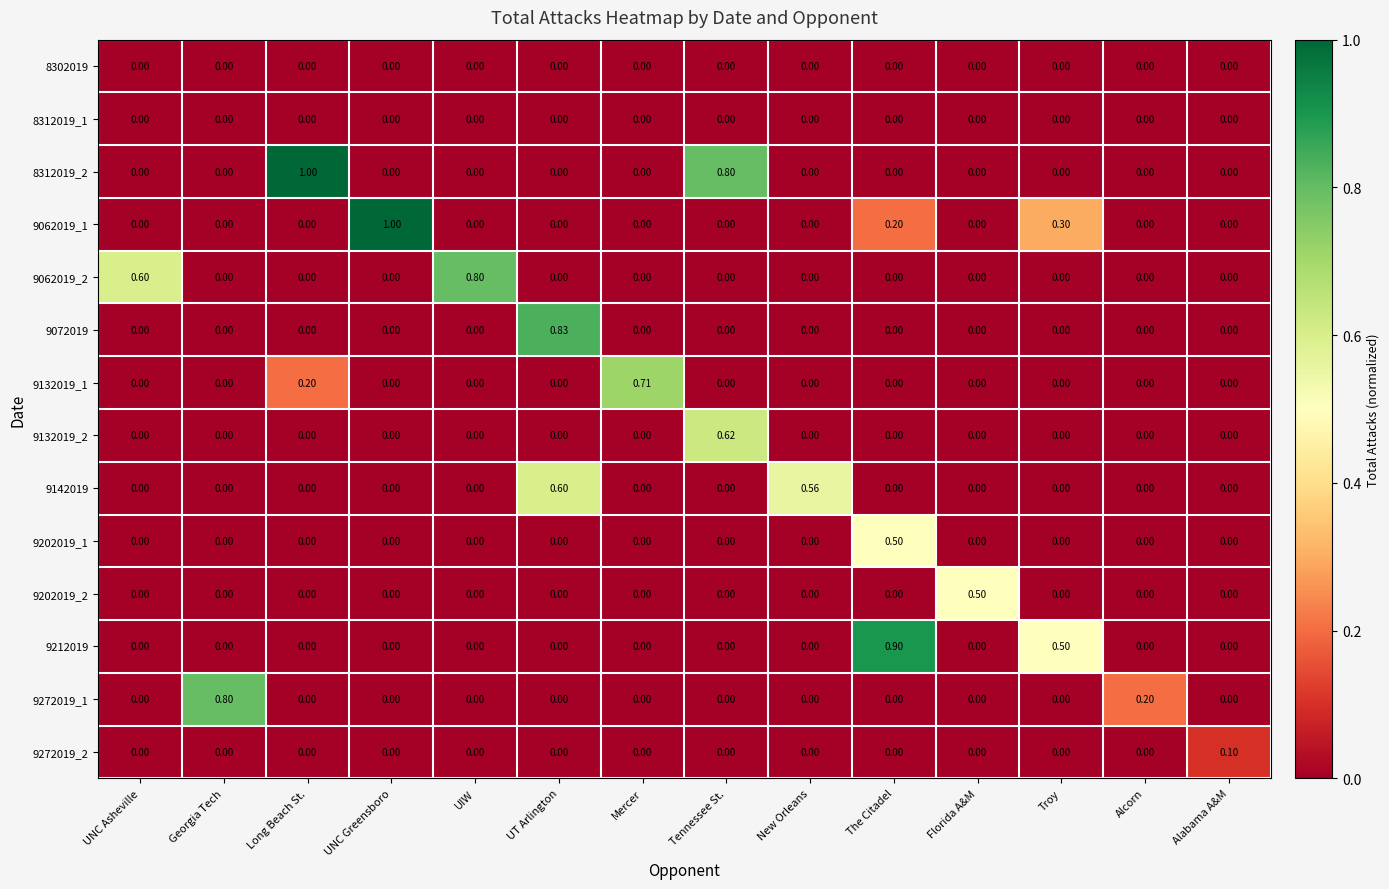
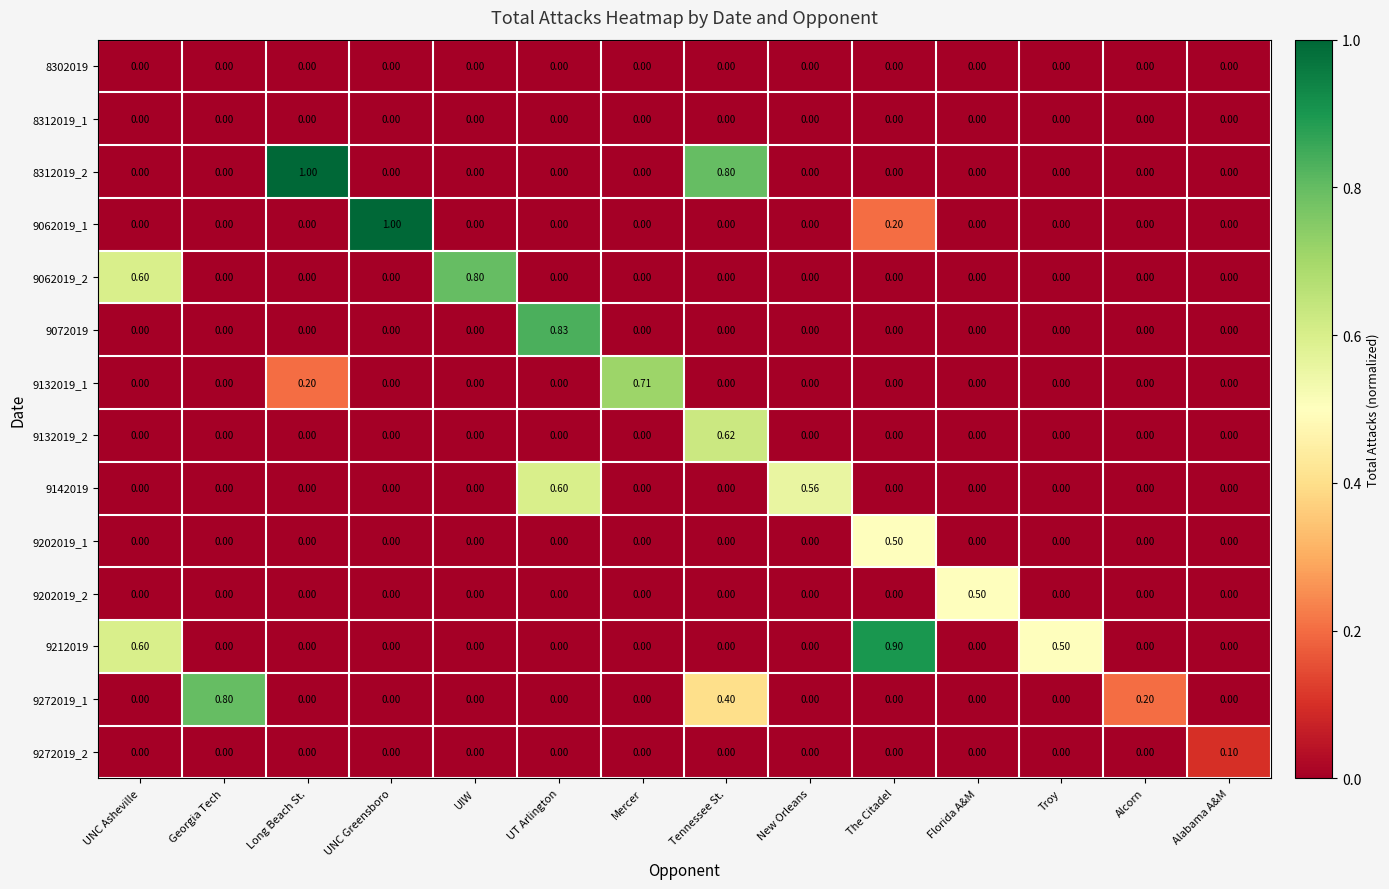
  {
    "8302019": {
      "UNC Asheville": 0.00,
      "Georgia Tech": 0.00,
      "Long Beach St.": 0.00,
      "UNC Greensboro": 0.00,
      "UIW": 0.00,
      "UT Arlington": 0.00,
      "Mercer": 0.00,
      "Tennessee St.": 0.00,
      "New Orleans": 0.00,
      "The Citadel": 0.00,
      "Florida A&M": 0.00,
      "Troy": 0.00,
      "Alcorn": 0.00,
      "Alabama A&M": 0.00
    },
    "8312019_1": {
      "UNC Asheville": 0.00,
      "Georgia Tech": 0.00,
      "Long Beach St.": 0.00,
      "UNC Greensboro": 0.00,
      "UIW": 0.00,
      "UT Arlington": 0.00,
      "Mercer": 0.00,
      "Tennessee St.": 0.00,
      "New Orleans": 0.00,
      "The Citadel": 0.00,
      "Florida A&M": 0.00,
      "Troy": 0.00,
      "Alcorn": 0.00,
      "Alabama A&M": 0.00
    },
    "8312019_2": {
      "UNC Asheville": 0.00,
      "Georgia Tech": 0.00,
      "Long Beach St.": 1.00,
      "UNC Greensboro": 0.00,
      "UIW": 0.00,
      "UT Arlington": 0.00,
      "Mercer": 0.00,
      "Tennessee St.": 0.80,
      "New Orleans": 0.00,
      "The Citadel": 0.00,
      "Florida A&M": 0.00,
      "Troy": 0.00,
      "Alcorn": 0.00,
      "Alabama A&M": 0.00
    },
    "9062019_1": {
      "UNC Asheville": 0.00,
      "Georgia Tech": 0.00,
      "Long Beach St.": 0.00,
      "UNC Greensboro": 1.00,
      "UIW": 0.00,
      "UT Arlington": 0.00,
      "Mercer": 0.00,
      "Tennessee St.": 0.00,
      "New Orleans": 0.00,
      "The Citadel": 0.20,
      "Florida A&M": 0.00,
-     "Troy": 0.30,
+     "Troy": 0.00,
      "Alcorn": 0.00,
      "Alabama A&M": 0.00
    },
    "9062019_2": {
      "UNC Asheville": 0.60,
      "Georgia Tech": 0.00,
      "Long Beach St.": 0.00,
      "UNC Greensboro": 0.00,
      "UIW": 0.80,
      "UT Arlington": 0.00,
      "Mercer": 0.00,
      "Tennessee St.": 0.00,
      "New Orleans": 0.00,
      "The Citadel": 0.00,
      "Florida A&M": 0.00,
      "Troy": 0.00,
      "Alcorn": 0.00,
      "Alabama A&M": 0.00
    },
    "9072019": {
      "UNC Asheville": 0.00,
      "Georgia Tech": 0.00,
      "Long Beach St.": 0.00,
      "UNC Greensboro": 0.00,
      "UIW": 0.00,
      "UT Arlington": 0.83,
      "Mercer": 0.00,
      "Tennessee St.": 0.00,
      "New Orleans": 0.00,
      "The Citadel": 0.00,
      "Florida A&M": 0.00,
      "Troy": 0.00,
      "Alcorn": 0.00,
      "Alabama A&M": 0.00
    },
    "9132019_1": {
      "UNC Asheville": 0.00,
      "Georgia Tech": 0.00,
      "Long Beach St.": 0.20,
      "UNC Greensboro": 0.00,
      "UIW": 0.00,
      "UT Arlington": 0.00,
      "Mercer": 0.71,
      "Tennessee St.": 0.00,
      "New Orleans": 0.00,
      "The Citadel": 0.00,
      "Florida A&M": 0.00,
      "Troy": 0.00,
      "Alcorn": 0.00,
      "Alabama A&M": 0.00
    },
    "9132019_2": {
      "UNC Asheville": 0.00,
      "Georgia Tech": 0.00,
      "Long Beach St.": 0.00,
      "UNC Greensboro": 0.00,
      "UIW": 0.00,
      "UT Arlington": 0.00,
      "Mercer": 0.00,
      "Tennessee St.": 0.62,
      "New Orleans": 0.00,
      "The Citadel": 0.00,
      "Florida A&M": 0.00,
      "Troy": 0.00,
      "Alcorn": 0.00,
      "Alabama A&M": 0.00
    },
    "9142019": {
      "UNC Asheville": 0.00,
      "Georgia Tech": 0.00,
      "Long Beach St.": 0.00,
      "UNC Greensboro": 0.00,
      "UIW": 0.00,
      "UT Arlington": 0.60,
      "Mercer": 0.00,
      "Tennessee St.": 0.00,
      "New Orleans": 0.56,
      "The Citadel": 0.00,
      "Florida A&M": 0.00,
      "Troy": 0.00,
      "Alcorn": 0.00,
      "Alabama A&M": 0.00
    },
    "9202019_1": {
      "UNC Asheville": 0.00,
      "Georgia Tech": 0.00,
      "Long Beach St.": 0.00,
      "UNC Greensboro": 0.00,
      "UIW": 0.00,
      "UT Arlington": 0.00,
      "Mercer": 0.00,
      "Tennessee St.": 0.00,
      "New Orleans": 0.00,
      "The Citadel": 0.50,
      "Florida A&M": 0.00,
      "Troy": 0.00,
      "Alcorn": 0.00,
      "Alabama A&M": 0.00
    },
    "9202019_2": {
      "UNC Asheville": 0.00,
      "Georgia Tech": 0.00,
      "Long Beach St.": 0.00,
      "UNC Greensboro": 0.00,
      "UIW": 0.00,
      "UT Arlington": 0.00,
      "Mercer": 0.00,
      "Tennessee St.": 0.00,
      "New Orleans": 0.00,
      "The Citadel": 0.00,
      "Florida A&M": 0.50,
      "Troy": 0.00,
      "Alcorn": 0.00,
      "Alabama A&M": 0.00
    },
    "9212019": {
-     "UNC Asheville": 0.00,
+     "UNC Asheville": 0.60,
      "Georgia Tech": 0.00,
      "Long Beach St.": 0.00,
      "UNC Greensboro": 0.00,
      "UIW": 0.00,
      "UT Arlington": 0.00,
      "Mercer": 0.00,
      "Tennessee St.": 0.00,
      "New Orleans": 0.00,
      "The Citadel": 0.90,
      "Florida A&M": 0.00,
      "Troy": 0.50,
      "Alcorn": 0.00,
      "Alabama A&M": 0.00
    },
    "9272019_1": {
      "UNC Asheville": 0.00,
      "Georgia Tech": 0.80,
      "Long Beach St.": 0.00,
      "UNC Greensboro": 0.00,
      "UIW": 0.00,
      "UT Arlington": 0.00,
      "Mercer": 0.00,
-     "Tennessee St.": 0.00,
+     "Tennessee St.": 0.40,
      "New Orleans": 0.00,
      "The Citadel": 0.00,
      "Florida A&M": 0.00,
      "Troy": 0.00,
      "Alcorn": 0.20,
      "Alabama A&M": 0.00
    },
    "9272019_2": {
      "UNC Asheville": 0.00,
      "Georgia Tech": 0.00,
      "Long Beach St.": 0.00,
      "UNC Greensboro": 0.00,
      "UIW": 0.00,
      "UT Arlington": 0.00,
      "Mercer": 0.00,
      "Tennessee St.": 0.00,
      "New Orleans": 0.00,
      "The Citadel": 0.00,
      "Florida A&M": 0.00,
      "Troy": 0.00,
      "Alcorn": 0.00,
      "Alabama A&M": 0.10
    }
  }
